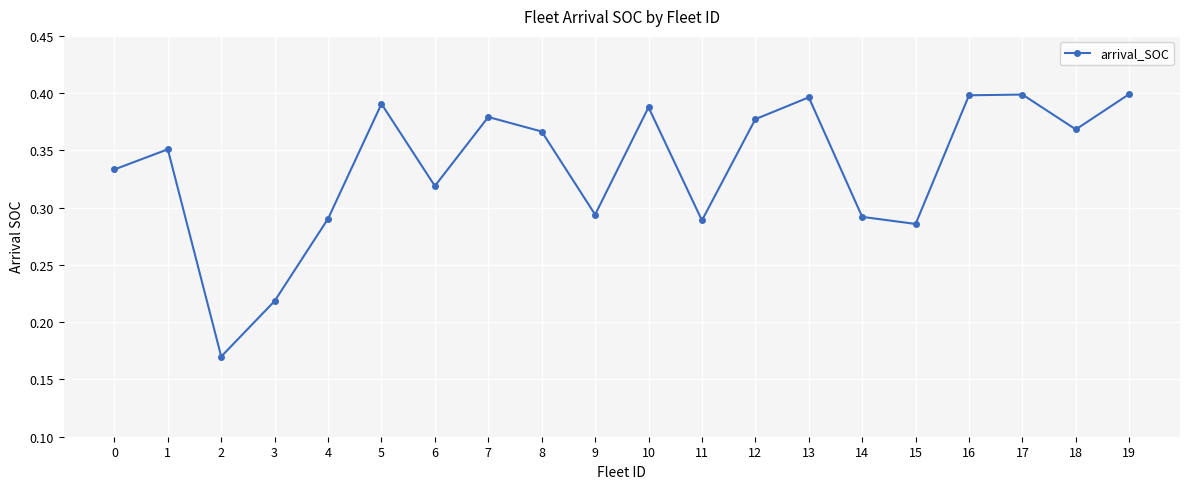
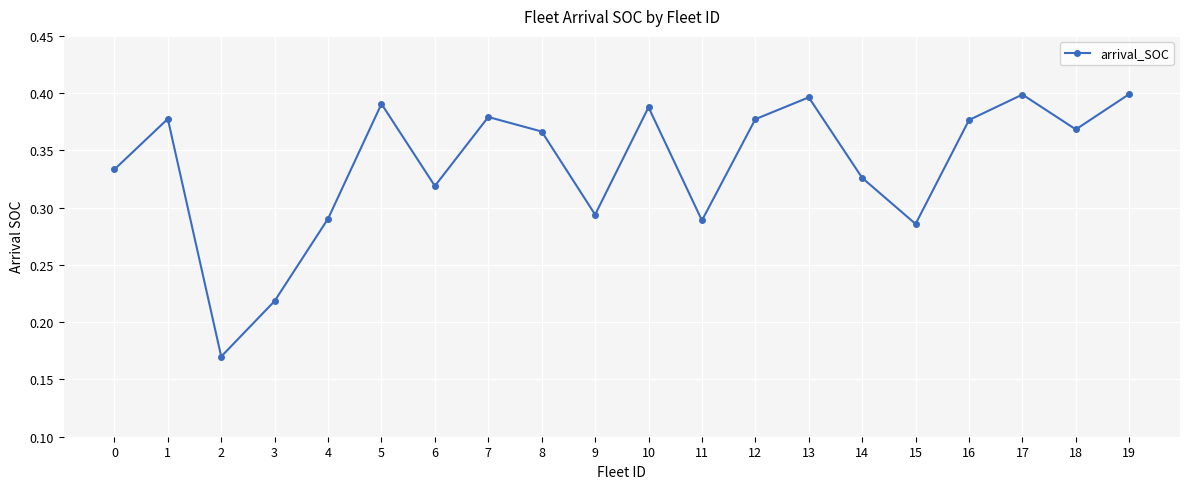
  {
    "0": 0.333,
-   "1": 0.351,
+   "1": 0.378,
    "2": 0.170,
    "3": 0.218,
    "4": 0.290,
    "5": 0.391,
    "6": 0.319,
    "7": 0.379,
    "8": 0.366,
    "9": 0.294,
    "10": 0.388,
    "11": 0.289,
    "12": 0.377,
    "13": 0.396,
-   "14": 0.292,
+   "14": 0.326,
    "15": 0.286,
-   "16": 0.398,
+   "16": 0.377,
    "17": 0.399,
    "18": 0.368,
    "19": 0.399
  }
